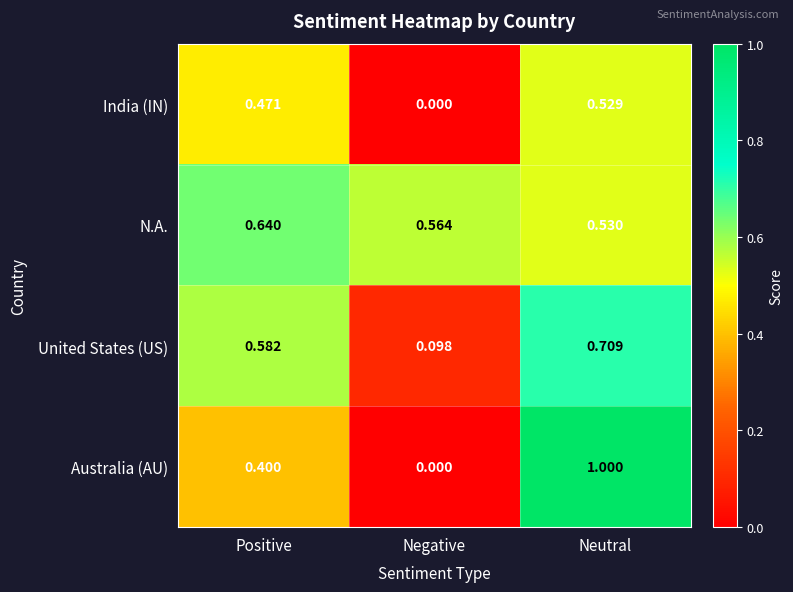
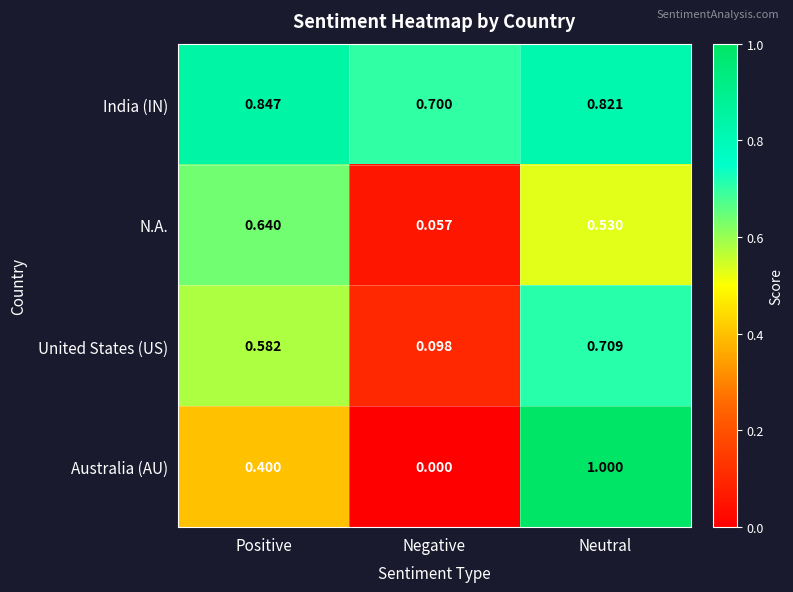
  {
    "India (IN)": {
-     "Positive": 0.471,
-     "Negative": 0.000,
-     "Neutral": 0.529
+     "Positive": 0.847,
+     "Negative": 0.700,
+     "Neutral": 0.821
    },
    "N.A.": {
      "Positive": 0.640,
-     "Negative": 0.564,
+     "Negative": 0.057,
      "Neutral": 0.530
    },
    "United States (US)": {
      "Positive": 0.582,
      "Negative": 0.098,
      "Neutral": 0.709
    },
    "Australia (AU)": {
      "Positive": 0.400,
      "Negative": 0.000,
      "Neutral": 1.000
    }
  }
